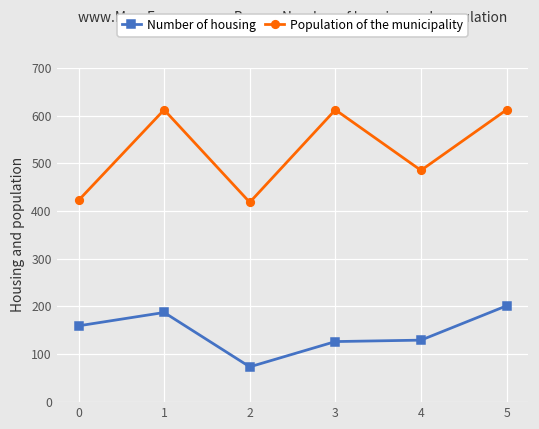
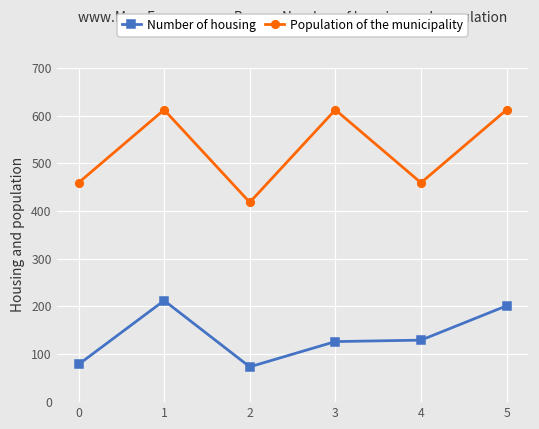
  {
    "Number of housing": {
-     "0": 160,
-     "1": 190,
+     "0": 80,
+     "1": 210,
      "2": 70,
      "3": 130,
      "4": 130,
      "5": 200
    },
    "Population of the municipality": {
-     "0": 420,
+     "0": 460,
      "1": 610,
      "2": 420,
      "3": 610,
-     "4": 490,
+     "4": 460,
      "5": 610
    }
  }
